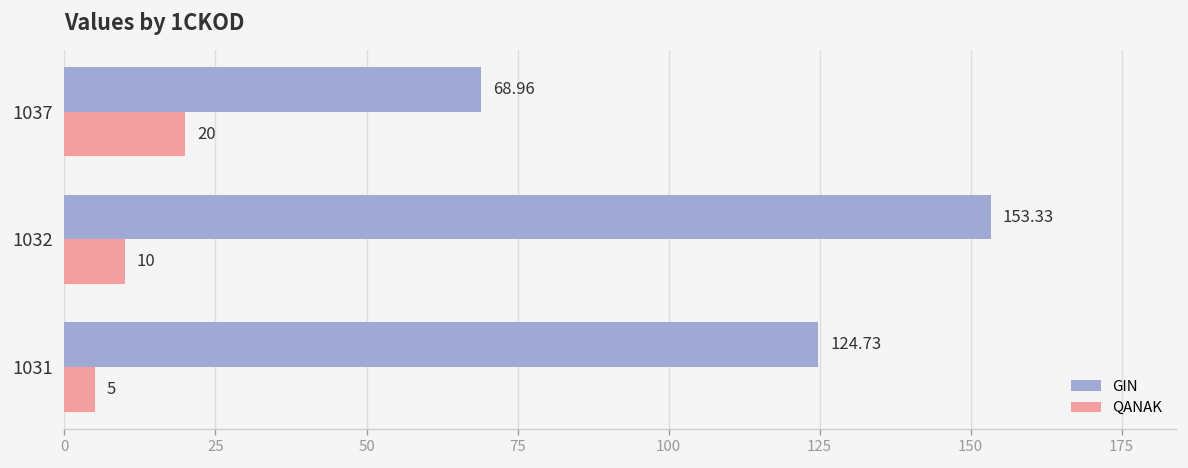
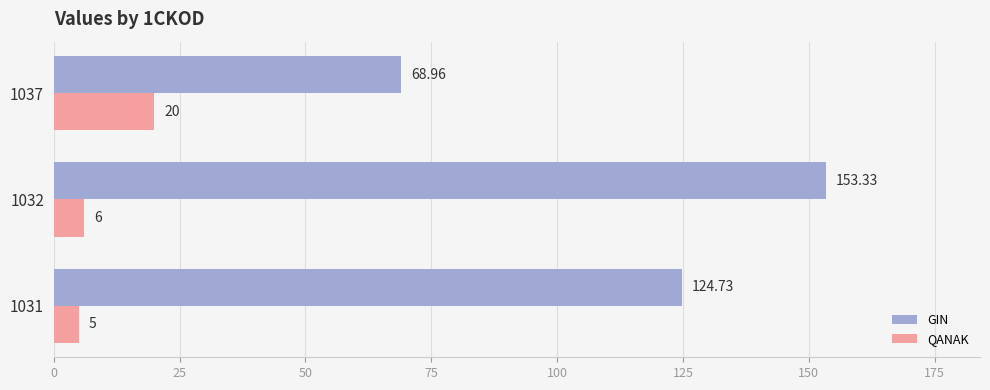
  {
    "GIN": {
      "1037": 68.96,
      "1032": 153.33,
      "1031": 124.73
    },
    "QANAK": {
      "1037": 20,
-     "1032": 10,
+     "1032": 6,
      "1031": 5
    }
  }
